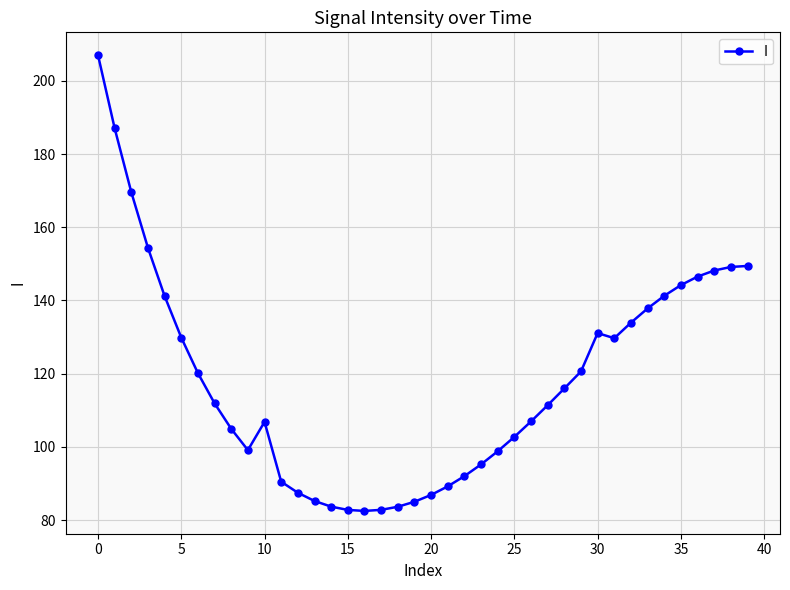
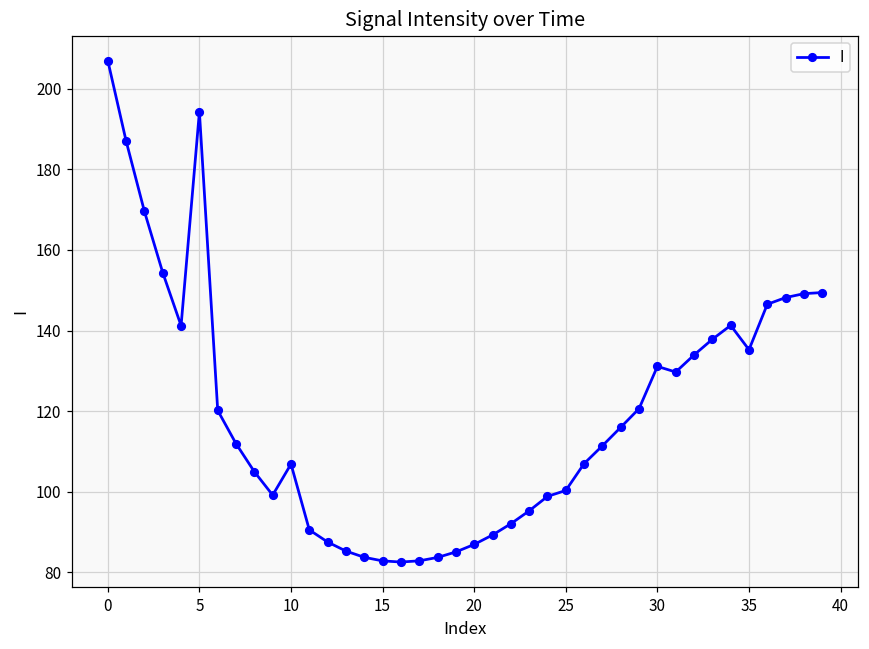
  {
    "0": 207,
-   "5": 130,
+   "5": 194,
    "10": 107,
    "15": 83,
    "20": 87,
-   "25": 103,
+   "25": 100,
    "30": 131,
-   "35": 144
+   "35": 135
  }
